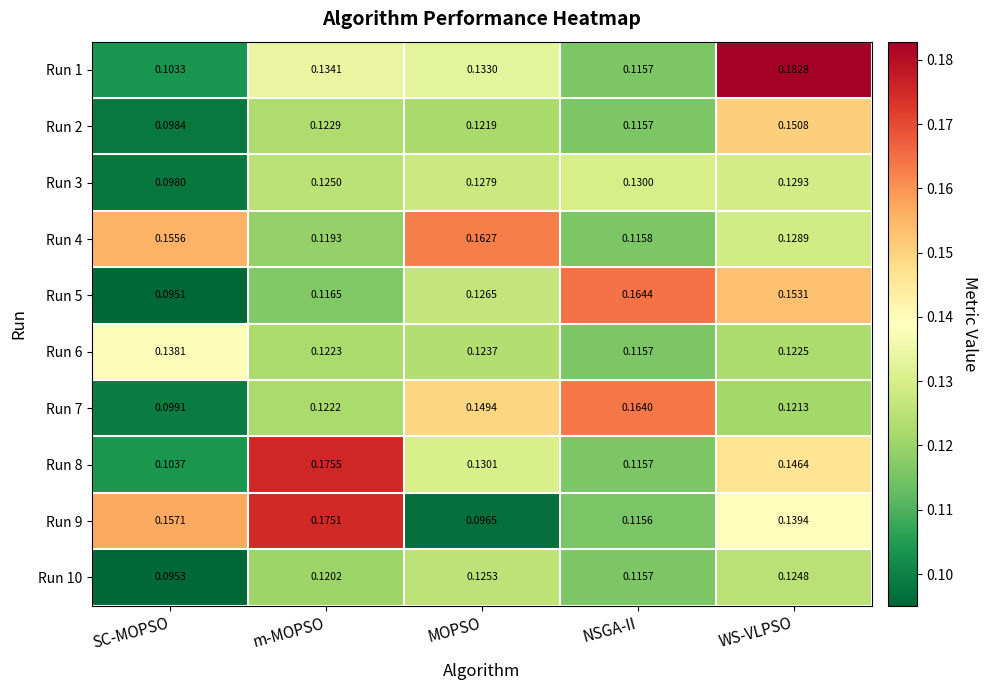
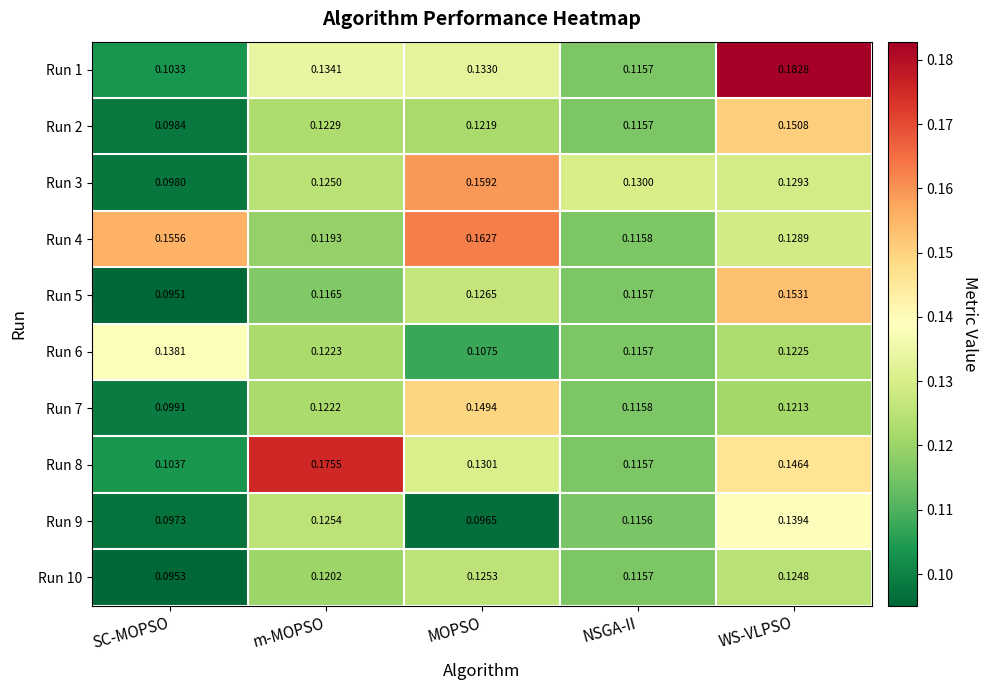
  {
    "Run 1": {
      "SC-MOPSO": 0.1033,
      "m-MOPSO": 0.1341,
      "MOPSO": 0.1330,
      "NSGA-II": 0.1157,
      "WS-VLPSO": 0.1828
    },
    "Run 2": {
      "SC-MOPSO": 0.0984,
      "m-MOPSO": 0.1229,
      "MOPSO": 0.1219,
      "NSGA-II": 0.1157,
      "WS-VLPSO": 0.1508
    },
    "Run 3": {
      "SC-MOPSO": 0.0980,
      "m-MOPSO": 0.1250,
-     "MOPSO": 0.1279,
+     "MOPSO": 0.1592,
      "NSGA-II": 0.1300,
      "WS-VLPSO": 0.1293
    },
    "Run 4": {
      "SC-MOPSO": 0.1556,
      "m-MOPSO": 0.1193,
      "MOPSO": 0.1627,
      "NSGA-II": 0.1158,
      "WS-VLPSO": 0.1289
    },
    "Run 5": {
      "SC-MOPSO": 0.0951,
      "m-MOPSO": 0.1165,
      "MOPSO": 0.1265,
-     "NSGA-II": 0.1644,
+     "NSGA-II": 0.1157,
      "WS-VLPSO": 0.1531
    },
    "Run 6": {
      "SC-MOPSO": 0.1381,
      "m-MOPSO": 0.1223,
-     "MOPSO": 0.1237,
+     "MOPSO": 0.1075,
      "NSGA-II": 0.1157,
      "WS-VLPSO": 0.1225
    },
    "Run 7": {
      "SC-MOPSO": 0.0991,
      "m-MOPSO": 0.1222,
      "MOPSO": 0.1494,
-     "NSGA-II": 0.1640,
+     "NSGA-II": 0.1158,
      "WS-VLPSO": 0.1213
    },
    "Run 8": {
      "SC-MOPSO": 0.1037,
      "m-MOPSO": 0.1755,
      "MOPSO": 0.1301,
      "NSGA-II": 0.1157,
      "WS-VLPSO": 0.1464
    },
    "Run 9": {
-     "SC-MOPSO": 0.1571,
-     "m-MOPSO": 0.1751,
+     "SC-MOPSO": 0.0973,
+     "m-MOPSO": 0.1254,
      "MOPSO": 0.0965,
      "NSGA-II": 0.1156,
      "WS-VLPSO": 0.1394
    },
    "Run 10": {
      "SC-MOPSO": 0.0953,
      "m-MOPSO": 0.1202,
      "MOPSO": 0.1253,
      "NSGA-II": 0.1157,
      "WS-VLPSO": 0.1248
    }
  }
